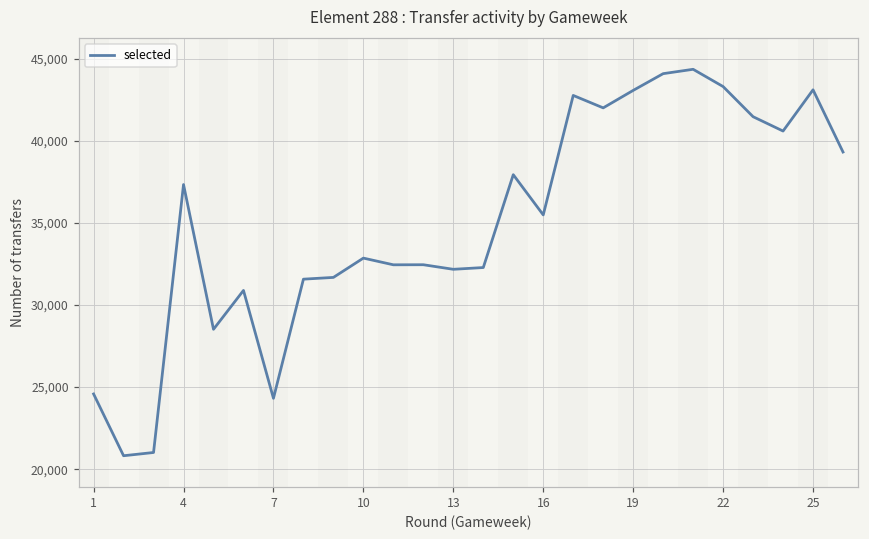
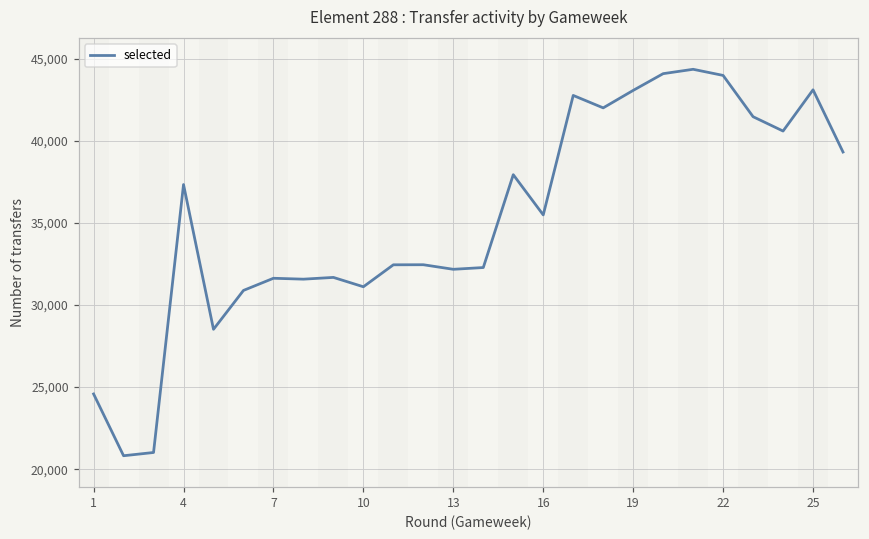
  {
    "1": "24,600",
    "4": "37,300",
-   "7": "24,300",
-   "10": "32,900",
+   "7": "31,600",
+   "10": "31,100",
    "13": "32,200",
    "16": "35,500",
    "19": "43,100",
-   "22": "43,300",
+   "22": "44,000",
    "25": "43,100"
  }
